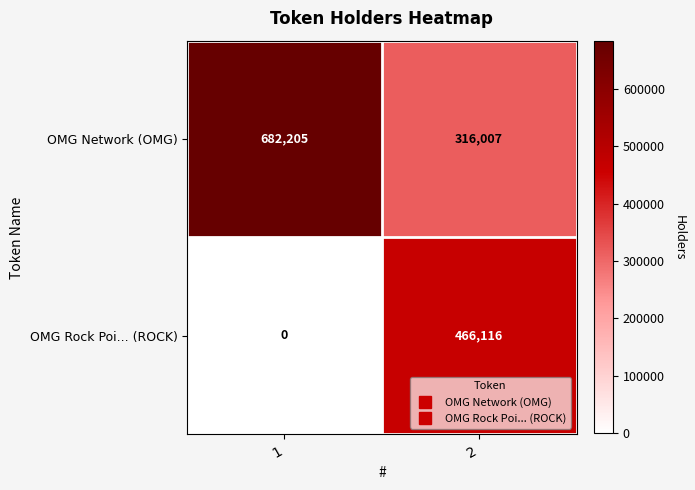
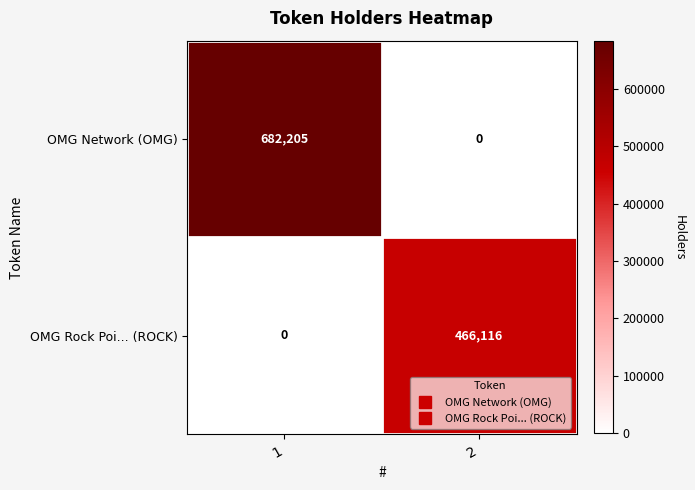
  {
    "OMG Network (OMG)": {
      "1": "682,205",
-     "2": "316,007"
+     "2": "0"
    },
    "OMG Rock Poi... (ROCK)": {
      "1": "0",
      "2": "466,116"
    }
  }
